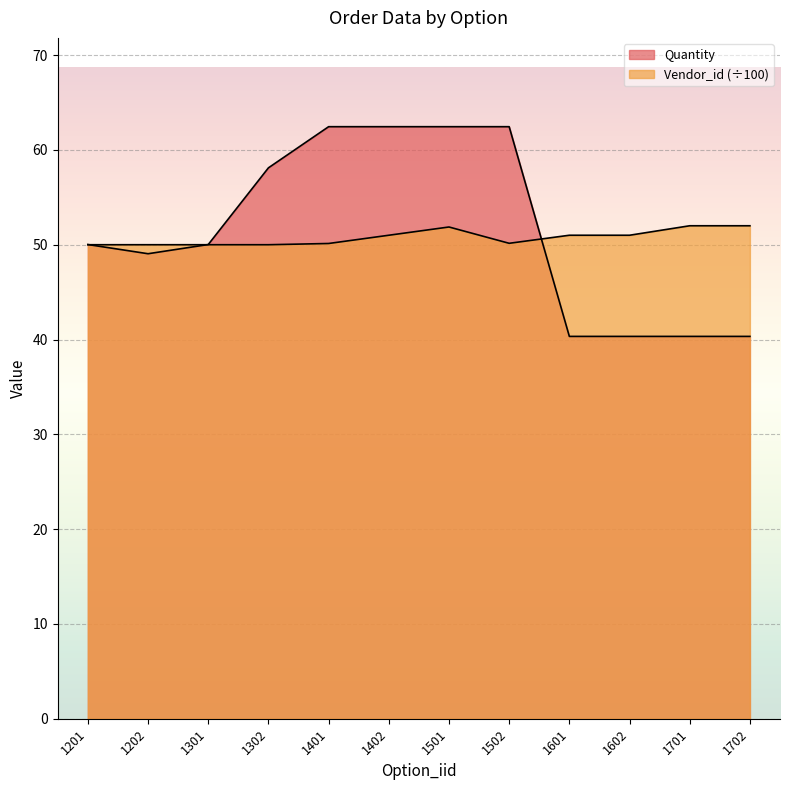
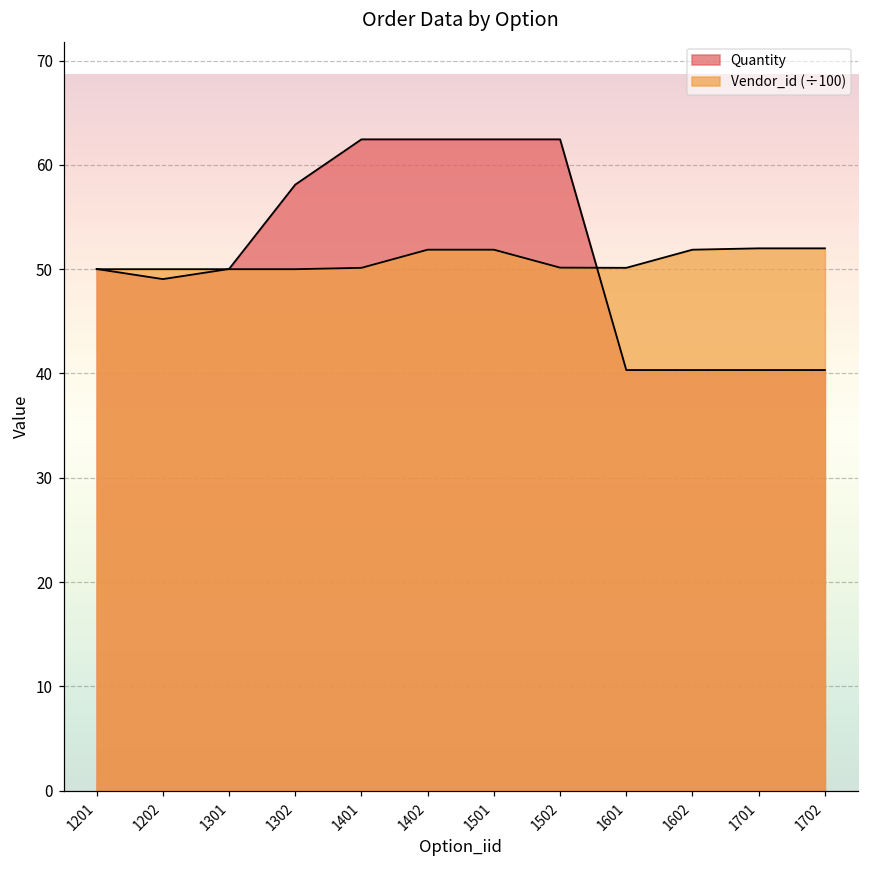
  {
    "Quantity": {
      "1202": 49,
      "1302": 58,
      "1401": 62,
      "1402": 62,
      "1501": 62,
      "1502": 62,
      "1601": 40,
      "1602": 40,
      "1701": 40,
      "1702": 40
    },
    "Vendor_id (÷100)": {
      "1202": 50,
      "1302": 50,
      "1401": 50,
-     "1402": 51,
+     "1402": 52,
      "1501": 52,
      "1502": 50,
-     "1601": 51,
-     "1602": 51,
+     "1601": 50,
+     "1602": 52,
      "1701": 52,
      "1702": 52
    }
  }
